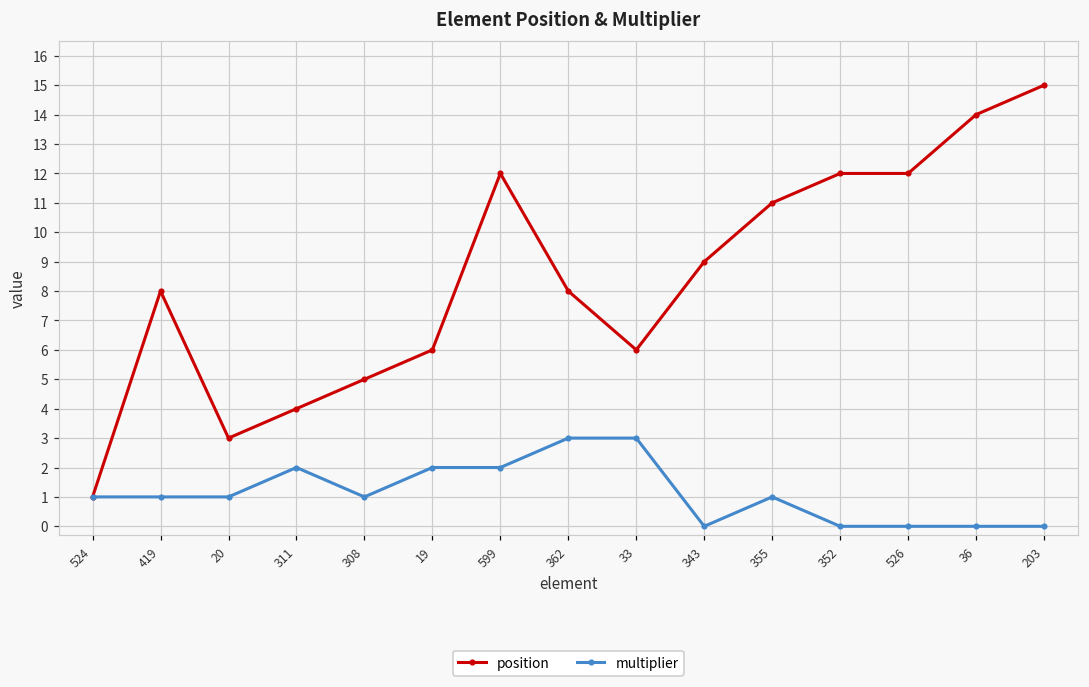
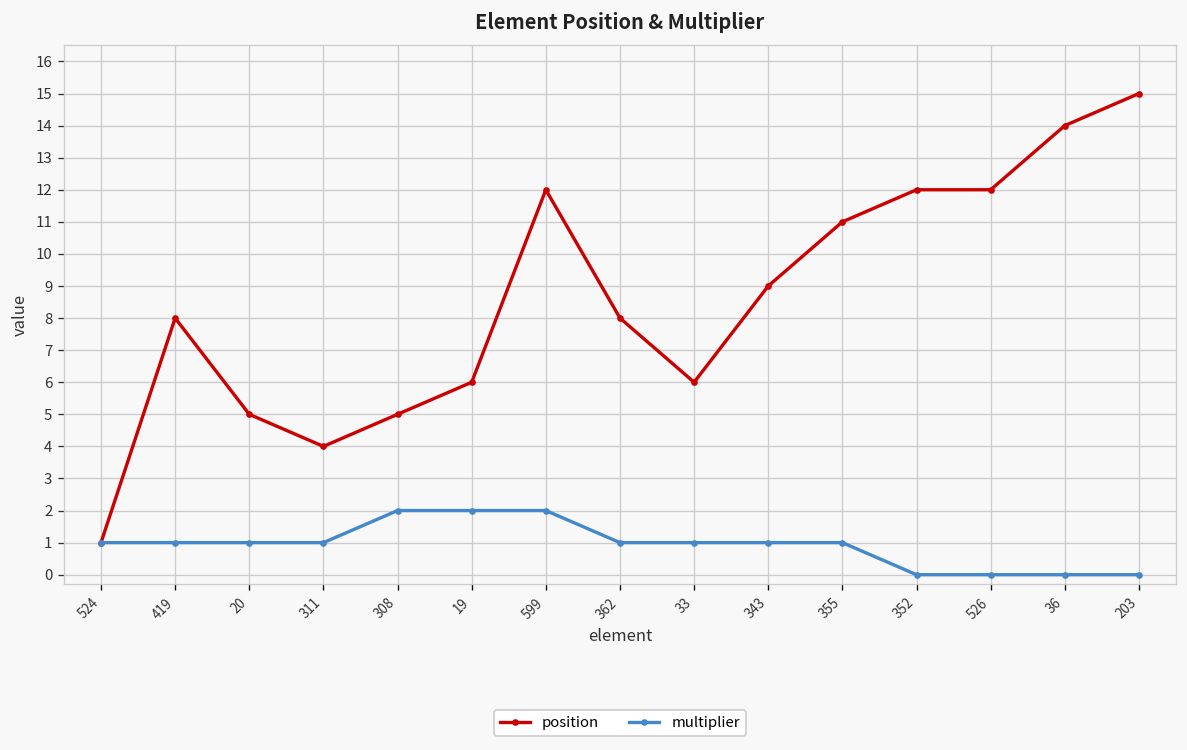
  {
    "position": {
      "419": 8,
-     "20": 3,
+     "20": 5,
      "311": 4,
      "308": 5,
      "19": 6,
      "599": 12,
      "362": 8,
      "33": 6,
      "343": 9,
      "355": 11,
      "352": 12,
      "526": 12,
      "36": 14,
      "203": 15
    },
    "multiplier": {
      "419": 1,
      "20": 1,
-     "311": 2,
-     "308": 1,
+     "311": 1,
+     "308": 2,
      "19": 2,
      "599": 2,
-     "362": 3,
-     "33": 3,
-     "343": 0,
+     "362": 1,
+     "33": 1,
+     "343": 1,
      "355": 1,
      "352": 0,
      "526": 0,
      "36": 0,
      "203": 0
    }
  }
